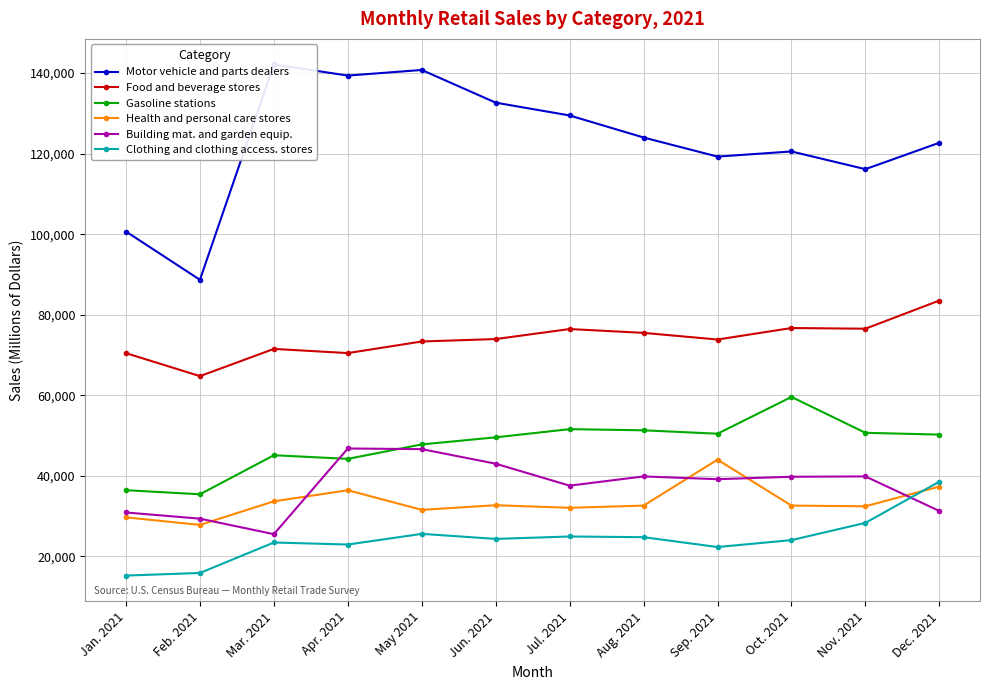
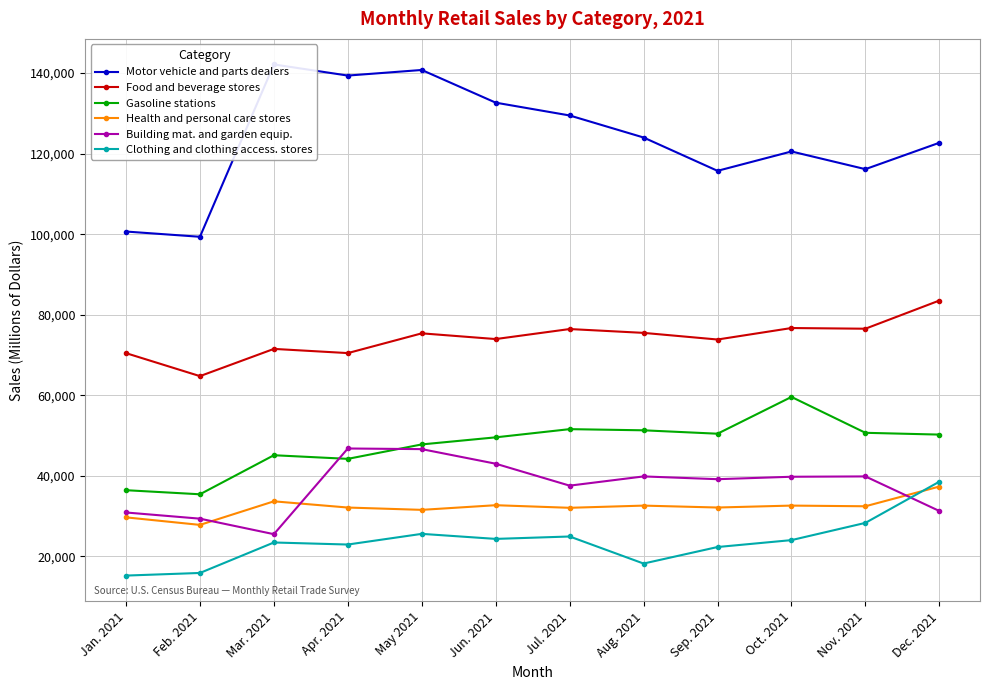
  {
    "Motor vehicle and parts dealers": {
      "Jan. 2021": "101,000",
-     "Feb. 2021": "89,000",
+     "Feb. 2021": "99,000",
      "Apr. 2021": "139,000",
      "May 2021": "141,000",
      "Jun. 2021": "133,000",
      "Jul. 2021": "129,000",
      "Aug. 2021": "124,000",
-     "Sep. 2021": "119,000",
+     "Sep. 2021": "116,000",
      "Oct. 2021": "121,000",
      "Nov. 2021": "116,000",
      "Dec. 2021": "123,000"
    },
    "Food and beverage stores": {
      "Jan. 2021": "70,000",
      "Feb. 2021": "65,000",
      "Mar. 2021": "72,000",
      "Apr. 2021": "70,000",
-     "May 2021": "73,000",
+     "May 2021": "75,000",
      "Jun. 2021": "74,000",
      "Jul. 2021": "76,000",
      "Aug. 2021": "75,000",
      "Sep. 2021": "74,000",
      "Oct. 2021": "77,000",
      "Nov. 2021": "77,000",
      "Dec. 2021": "84,000"
    },
    "Gasoline stations": {
      "Jan. 2021": "36,000",
      "Feb. 2021": "35,000",
      "Mar. 2021": "45,000",
      "Apr. 2021": "44,000",
      "May 2021": "48,000",
      "Jun. 2021": "50,000",
      "Jul. 2021": "52,000",
      "Aug. 2021": "51,000",
      "Sep. 2021": "50,000",
      "Oct. 2021": "60,000",
      "Nov. 2021": "51,000",
      "Dec. 2021": "50,000"
    },
    "Health and personal care stores": {
      "Jan. 2021": "30,000",
      "Feb. 2021": "28,000",
      "Mar. 2021": "34,000",
-     "Apr. 2021": "36,000",
+     "Apr. 2021": "32,000",
      "May 2021": "32,000",
      "Jun. 2021": "33,000",
      "Jul. 2021": "32,000",
      "Aug. 2021": "33,000",
-     "Sep. 2021": "44,000",
+     "Sep. 2021": "32,000",
      "Oct. 2021": "33,000",
      "Nov. 2021": "32,000",
      "Dec. 2021": "37,000"
    },
    "Building mat. and garden equip.": {
      "Jan. 2021": "31,000",
      "Feb. 2021": "29,000",
      "Mar. 2021": "26,000",
      "Apr. 2021": "47,000",
      "May 2021": "47,000",
      "Jun. 2021": "43,000",
      "Jul. 2021": "38,000",
      "Aug. 2021": "40,000",
      "Sep. 2021": "39,000",
      "Oct. 2021": "40,000",
      "Nov. 2021": "40,000",
      "Dec. 2021": "31,000"
    },
    "Clothing and clothing access. stores": {
      "Jan. 2021": "15,000",
      "Feb. 2021": "16,000",
      "Mar. 2021": "23,000",
      "Apr. 2021": "23,000",
      "May 2021": "26,000",
      "Jun. 2021": "24,000",
      "Jul. 2021": "25,000",
-     "Aug. 2021": "25,000",
+     "Aug. 2021": "18,000",
      "Sep. 2021": "22,000",
      "Oct. 2021": "24,000",
      "Nov. 2021": "28,000",
      "Dec. 2021": "39,000"
    }
  }
